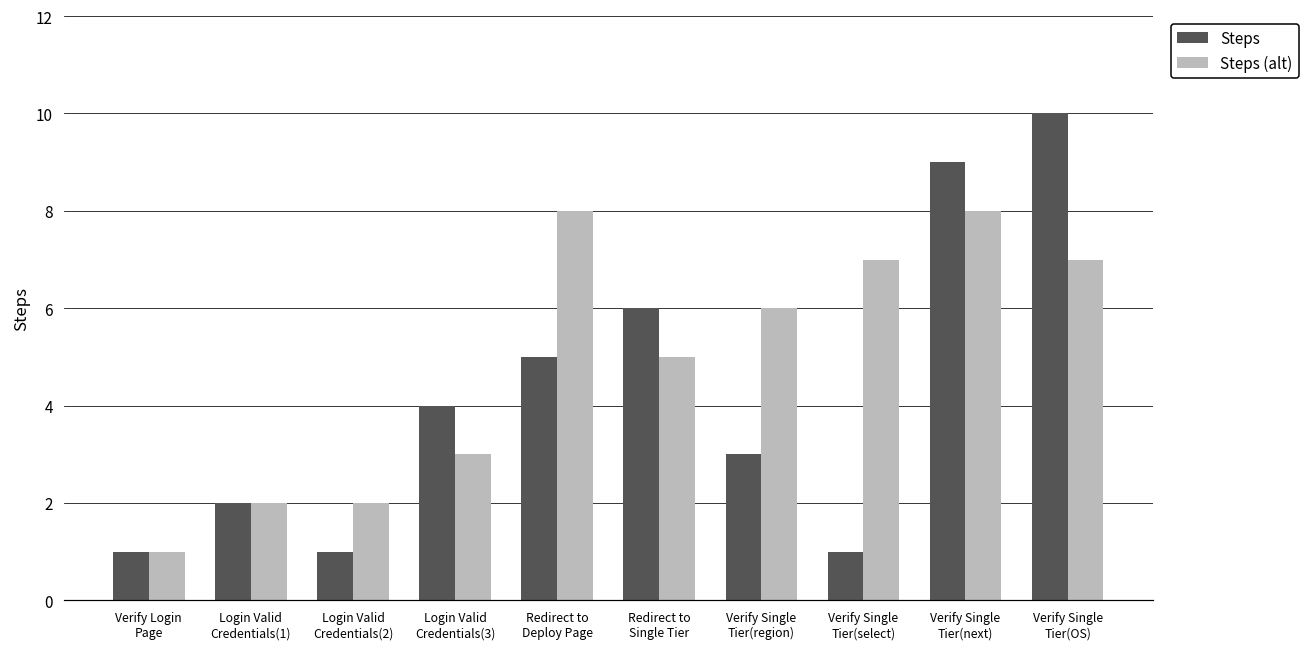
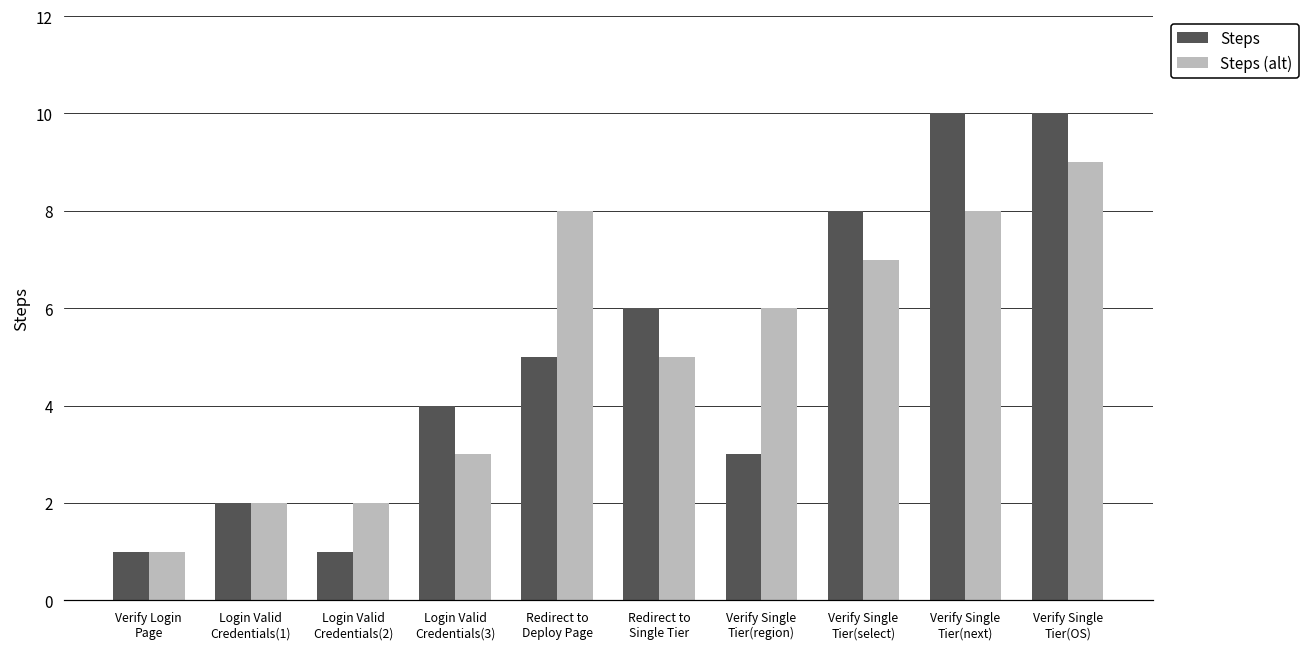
  {
    "Steps": {
      "Verify Login Page": 1,
      "Login Valid Credentials(1)": 2,
      "Login Valid Credentials(2)": 1,
      "Login Valid Credentials(3)": 4,
      "Redirect to Deploy Page": 5,
      "Redirect to Single Tier": 6,
      "Verify Single Tier(region)": 3,
-     "Verify Single Tier(select)": 1,
-     "Verify Single Tier(next)": 9,
+     "Verify Single Tier(select)": 8,
+     "Verify Single Tier(next)": 10,
      "Verify Single Tier(OS)": 10
    },
    "Steps (alt)": {
      "Verify Login Page": 1,
      "Login Valid Credentials(1)": 2,
      "Login Valid Credentials(2)": 2,
      "Login Valid Credentials(3)": 3,
      "Redirect to Deploy Page": 8,
      "Redirect to Single Tier": 5,
      "Verify Single Tier(region)": 6,
      "Verify Single Tier(select)": 7,
      "Verify Single Tier(next)": 8,
-     "Verify Single Tier(OS)": 7
+     "Verify Single Tier(OS)": 9
    }
  }
